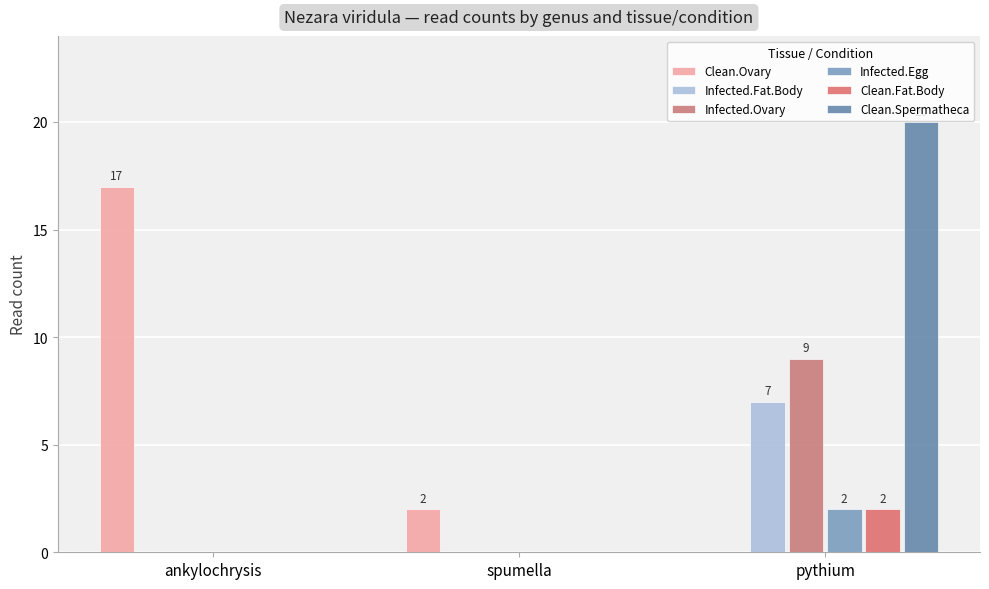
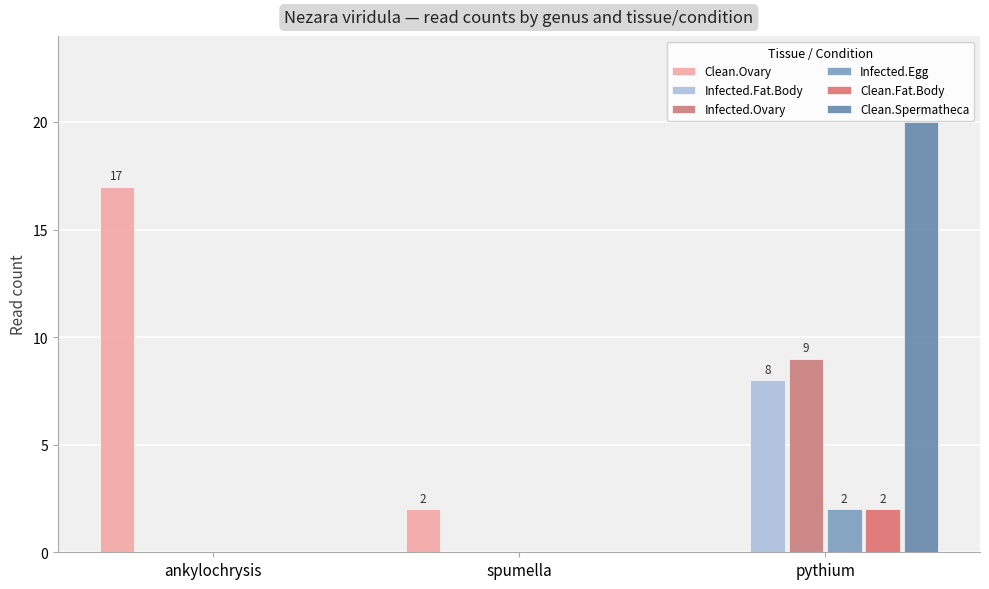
  {
    "Clean.Ovary": {
      "ankylochrysis": 17,
      "spumella": 2
    },
    "Infected.Fat.Body": {
-     "pythium": 7
+     "pythium": 8
    }
  }
